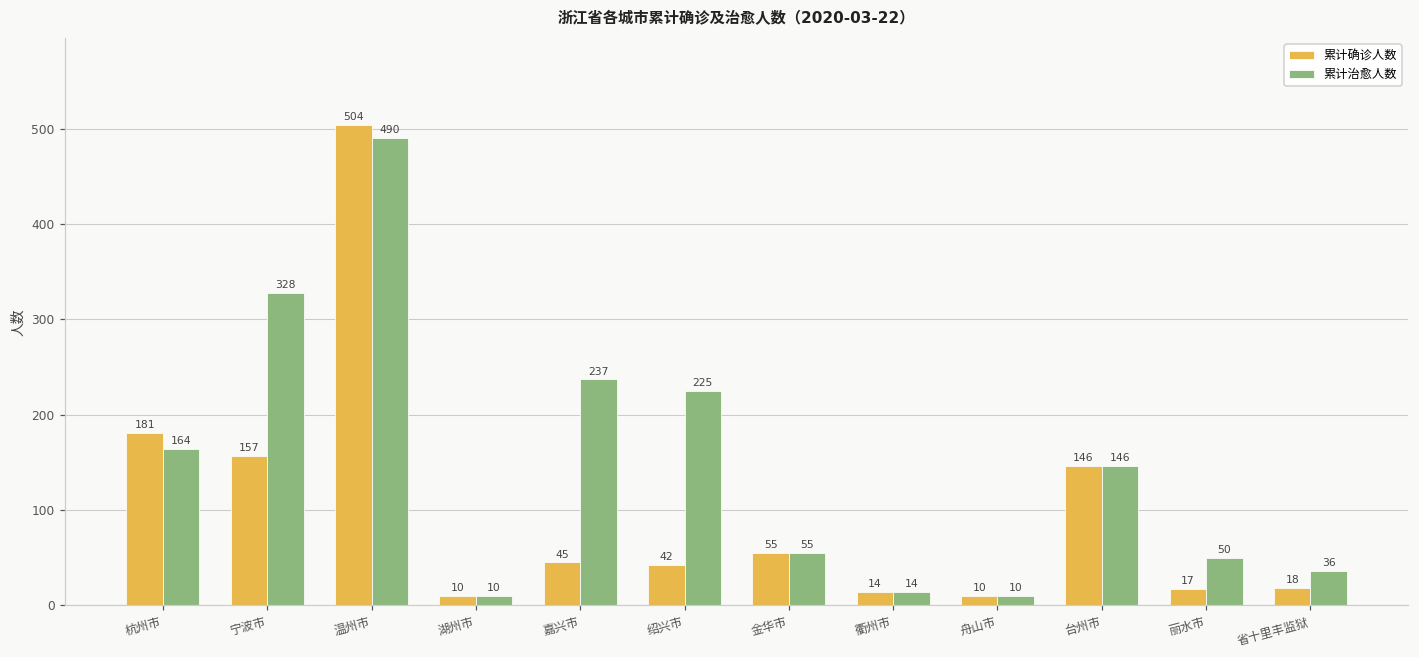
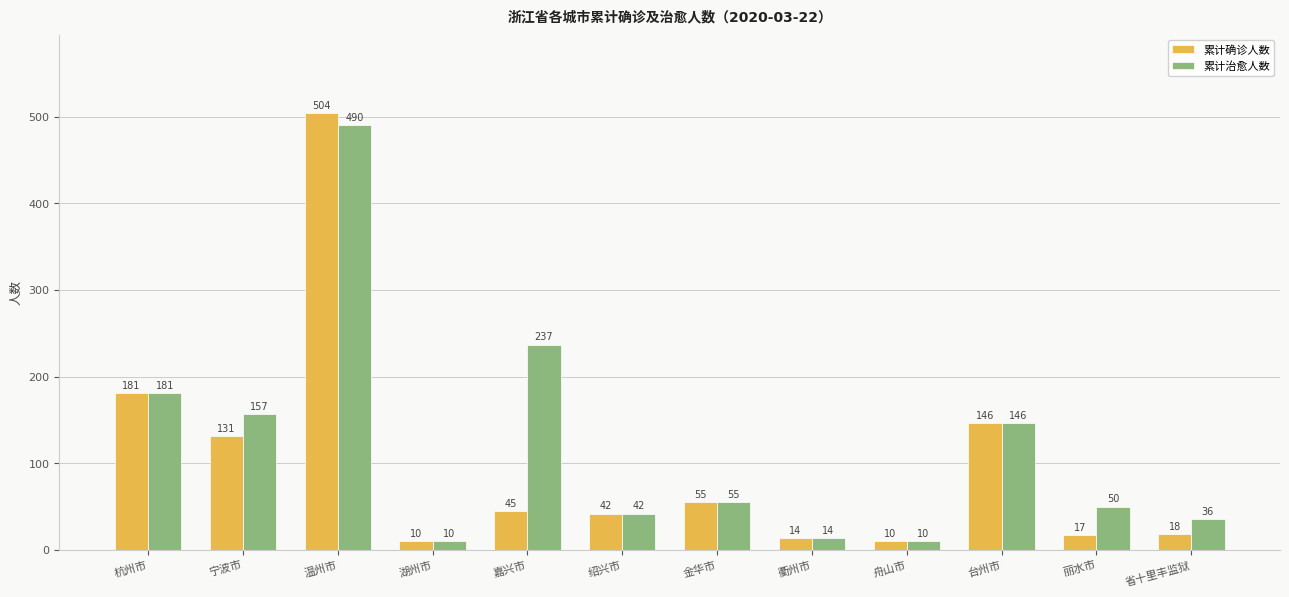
  {
    "累计确诊人数": {
      "杭州市": 181,
-     "宁波市": 157,
+     "宁波市": 131,
      "温州市": 504,
      "湖州市": 10,
      "嘉兴市": 45,
      "绍兴市": 42,
      "金华市": 55,
      "衢州市": 14,
      "舟山市": 10,
      "台州市": 146,
      "丽水市": 17,
      "省十里丰监狱": 18
    },
    "累计治愈人数": {
-     "杭州市": 164,
-     "宁波市": 328,
+     "杭州市": 181,
+     "宁波市": 157,
      "温州市": 490,
      "湖州市": 10,
      "嘉兴市": 237,
-     "绍兴市": 225,
+     "绍兴市": 42,
      "金华市": 55,
      "衢州市": 14,
      "舟山市": 10,
      "台州市": 146,
      "丽水市": 50,
      "省十里丰监狱": 36
    }
  }
